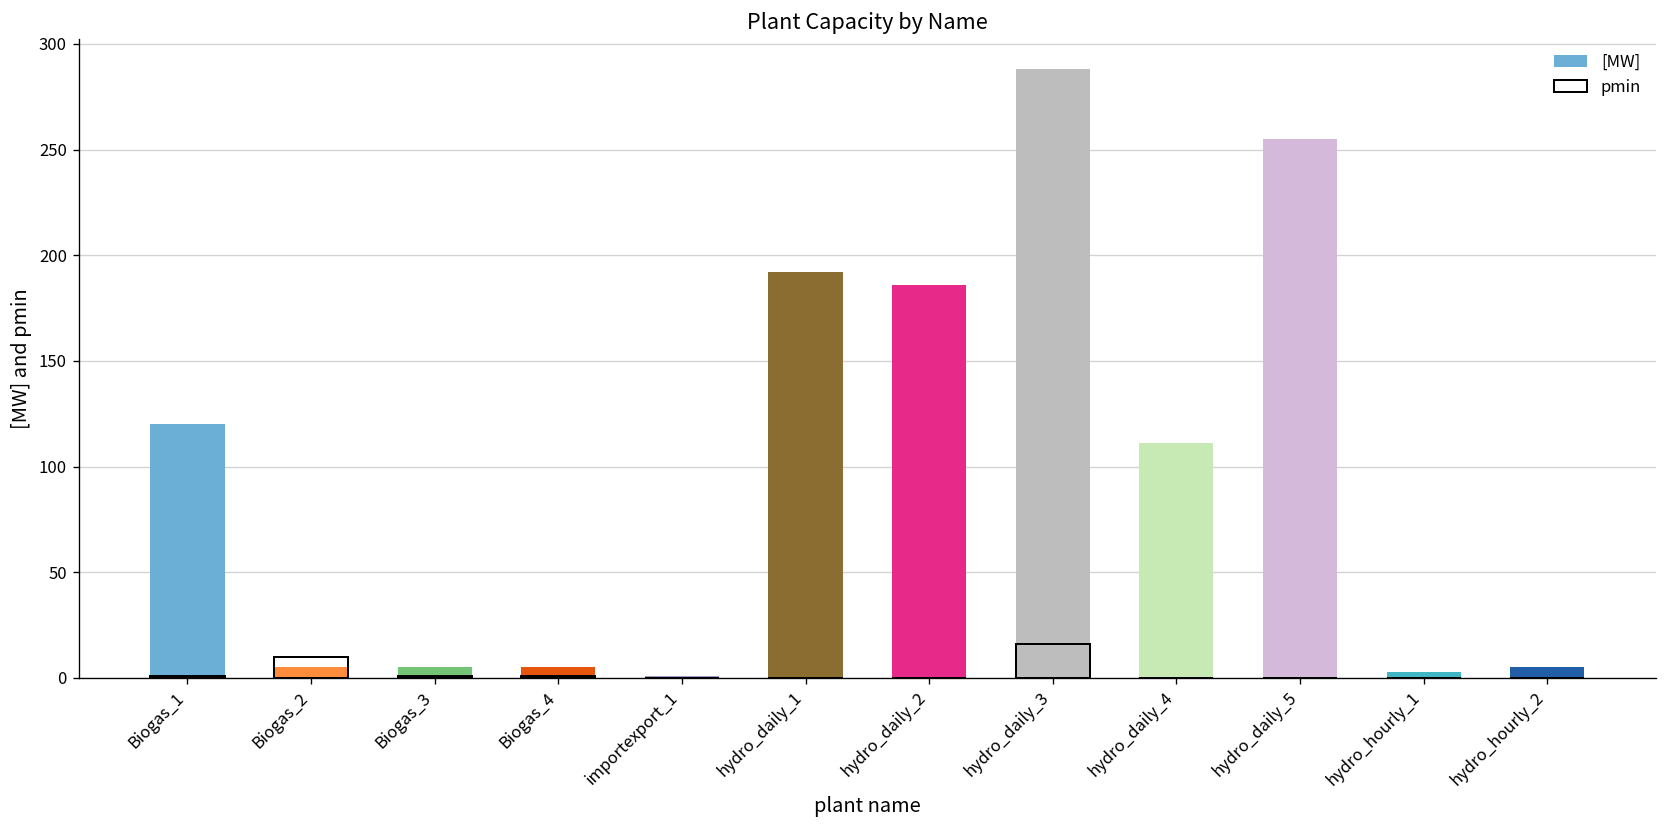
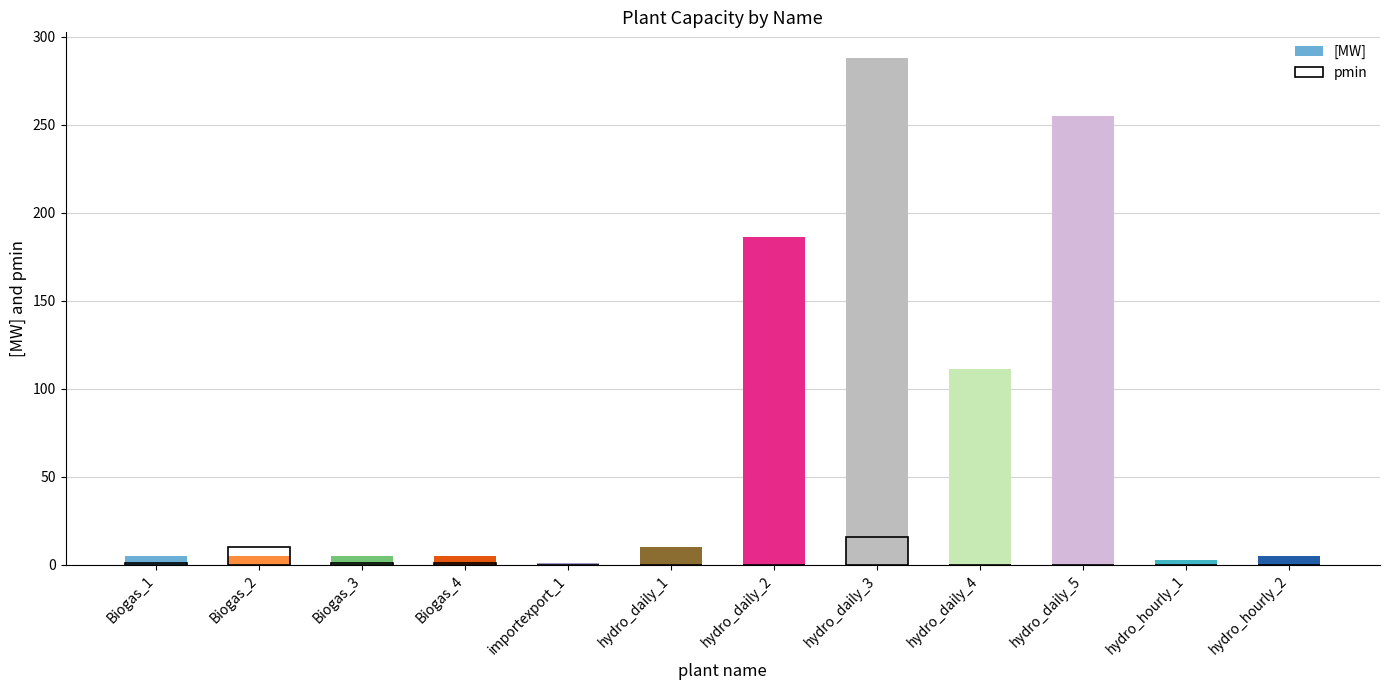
  {
    "[MW]": {
-     "Biogas_1": 120,
+     "Biogas_1": 5,
      "Biogas_3": 5,
      "Biogas_4": 5,
-     "hydro_daily_1": 192,
+     "hydro_daily_1": 10,
      "hydro_daily_2": 186,
      "hydro_daily_3": 288,
      "hydro_daily_4": 111,
      "hydro_daily_5": 255,
      "hydro_hourly_1": 3,
      "hydro_hourly_2": 5
    },
    "pmin": {
      "Biogas_2": 10,
      "importexport_1": 0,
      "hydro_daily_1": 0,
      "hydro_daily_2": 0,
      "hydro_daily_4": 0,
      "hydro_daily_5": 0,
      "hydro_hourly_1": 0,
      "hydro_hourly_2": 0
    }
  }
